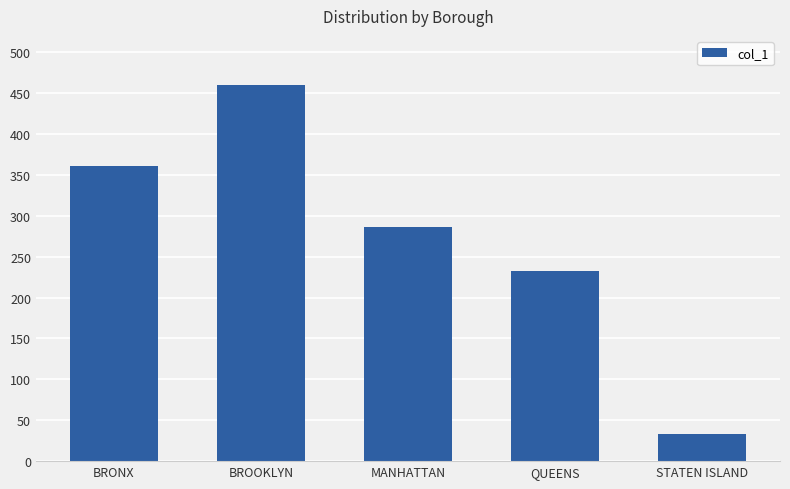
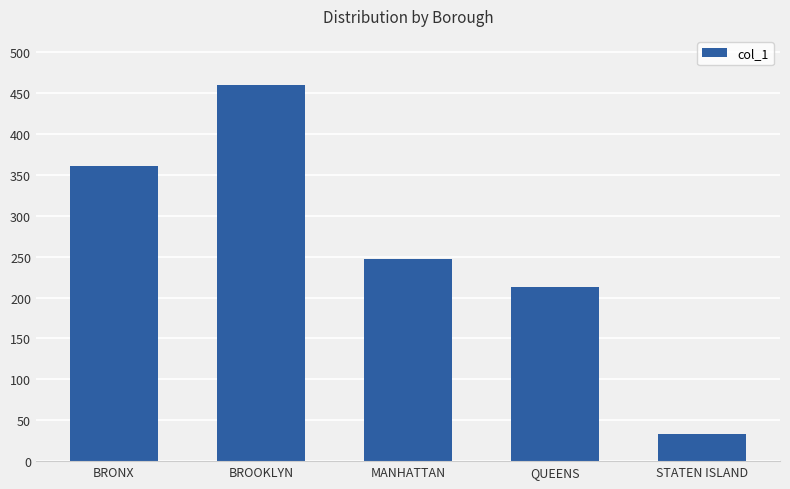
  {
    "BRONX": 360,
    "BROOKLYN": 460,
-   "MANHATTAN": 290,
-   "QUEENS": 230,
+   "MANHATTAN": 250,
+   "QUEENS": 210,
    "STATEN ISLAND": 30
  }
